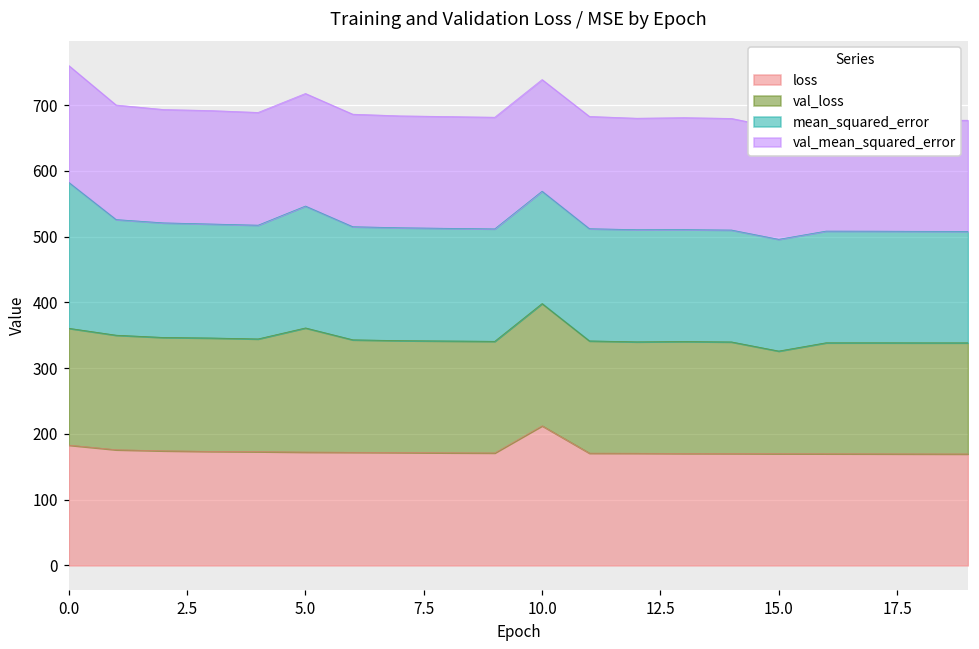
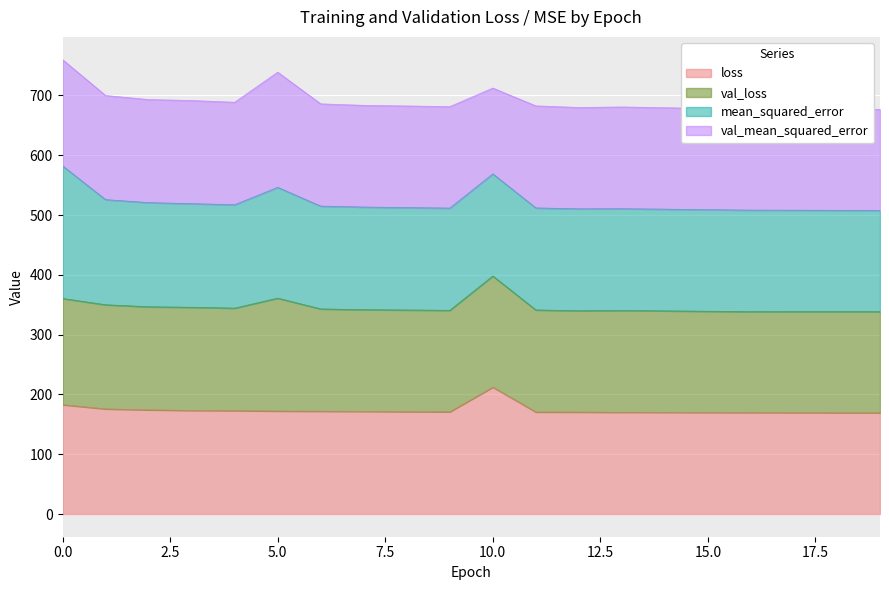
  {
    "loss": {
      "0.0": 180,
      "5.0": 170,
      "10.0": 210,
      "15.0": 170
    },
    "val_loss": {
      "0.0": 180,
      "5.0": 190,
      "10.0": 190,
-     "15.0": 160
+     "15.0": 170
    },
    "mean_squared_error": {
      "0.0": 220,
      "5.0": 190,
      "10.0": 170,
      "15.0": 170
    },
    "val_mean_squared_error": {
      "0.0": 180,
-     "5.0": 170,
-     "10.0": 170
+     "5.0": 190,
+     "10.0": 140
    }
  }
